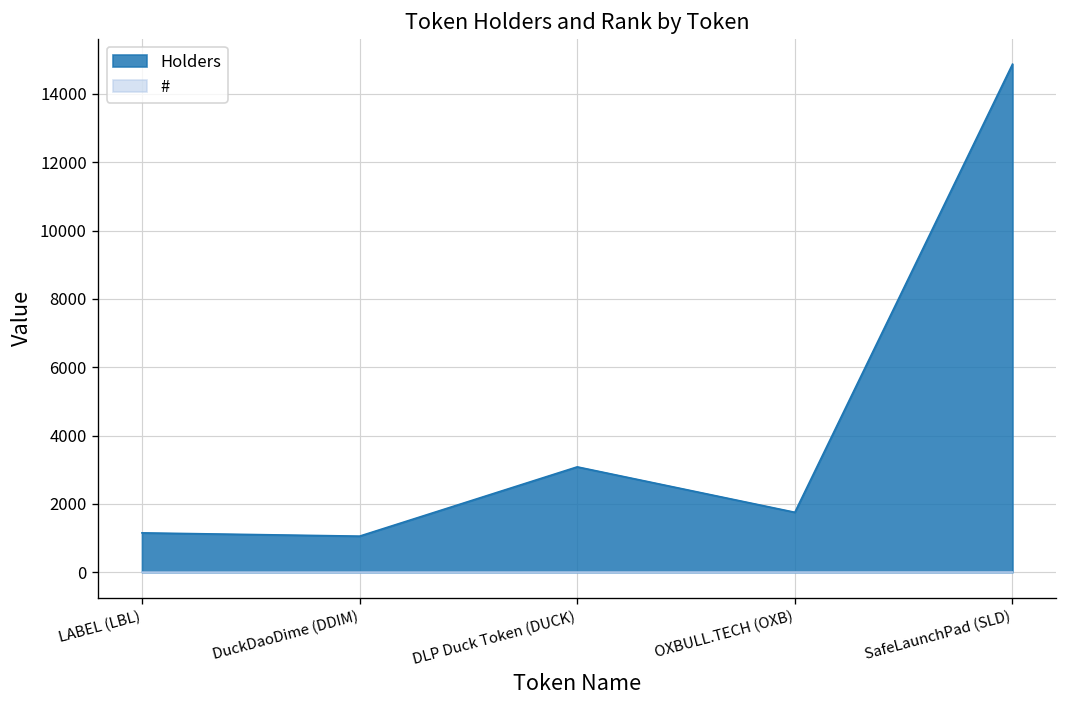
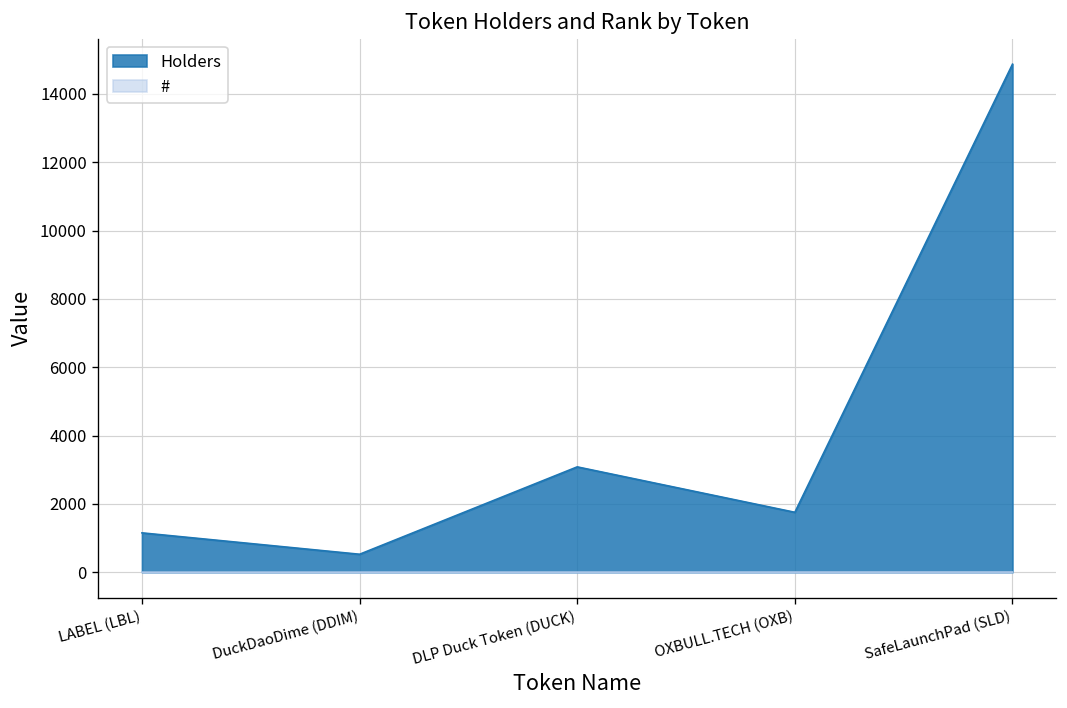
  {
    "Holders": {
      "LABEL (LBL)": 1200,
-     "DuckDaoDime (DDIM)": 1100,
+     "DuckDaoDime (DDIM)": 500,
      "DLP Duck Token (DUCK)": 3100,
      "OXBULL.TECH (OXB)": 1800,
      "SafeLaunchPad (SLD)": 14900
    },
    "#": {
      "LABEL (LBL)": 0,
      "DuckDaoDime (DDIM)": 0,
      "DLP Duck Token (DUCK)": 0,
      "OXBULL.TECH (OXB)": 0,
      "SafeLaunchPad (SLD)": 0
    }
  }
